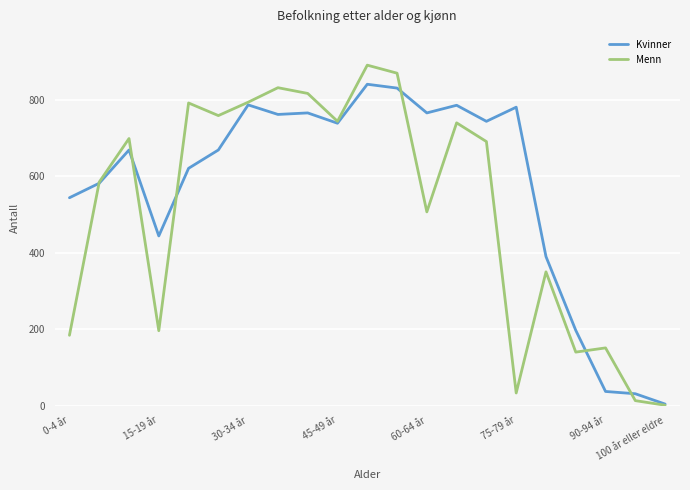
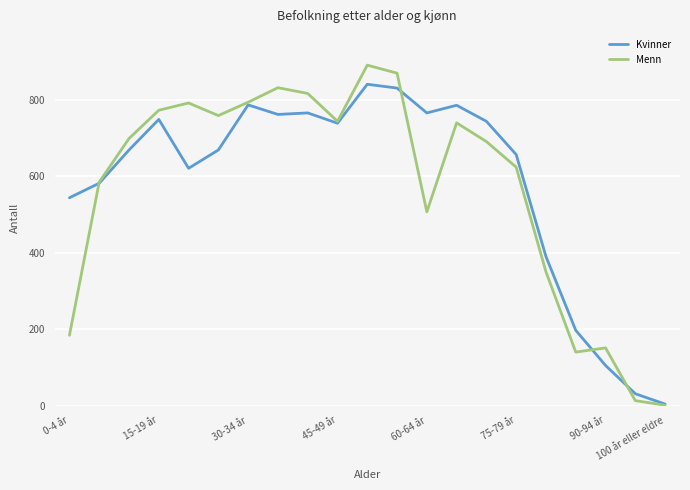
  {
    "Kvinner": {
      "0-4 år": 540,
-     "15-19 år": 440,
+     "15-19 år": 750,
      "30-34 år": 790,
      "60-64 år": 770,
-     "75-79 år": 780,
-     "90-94 år": 40
+     "75-79 år": 660,
+     "90-94 år": 110
    },
    "Menn": {
      "0-4 år": 180,
-     "15-19 år": 200,
+     "15-19 år": 770,
      "30-34 år": 790,
      "60-64 år": 510,
-     "75-79 år": 30,
+     "75-79 år": 620,
      "90-94 år": 150
    }
  }
